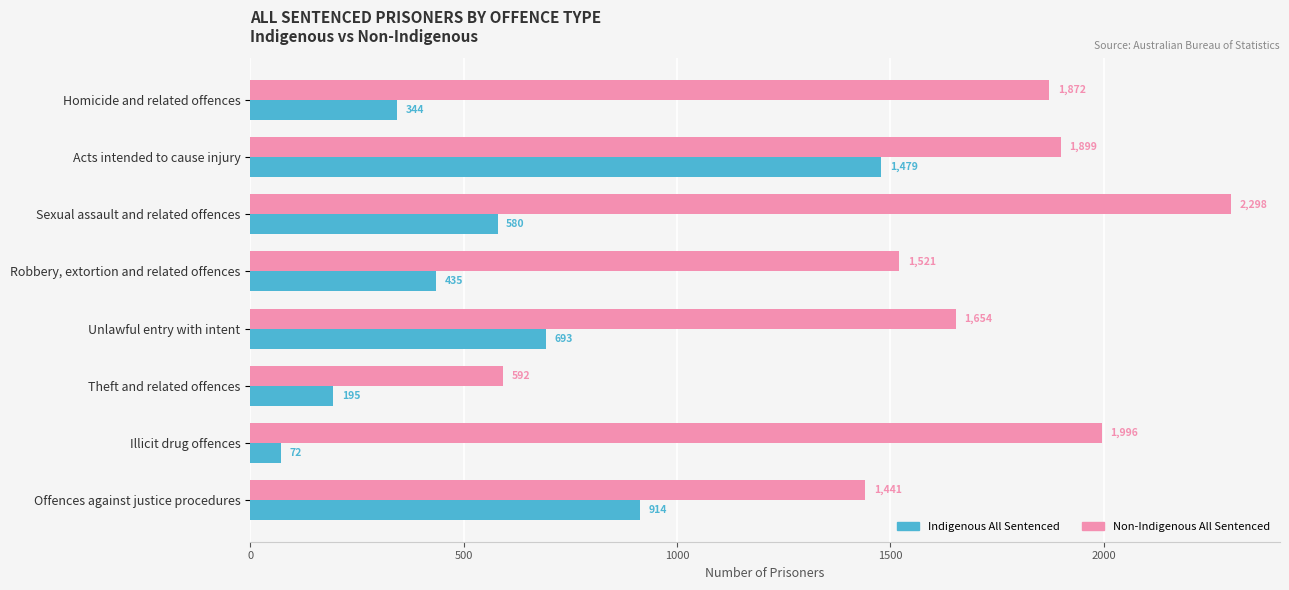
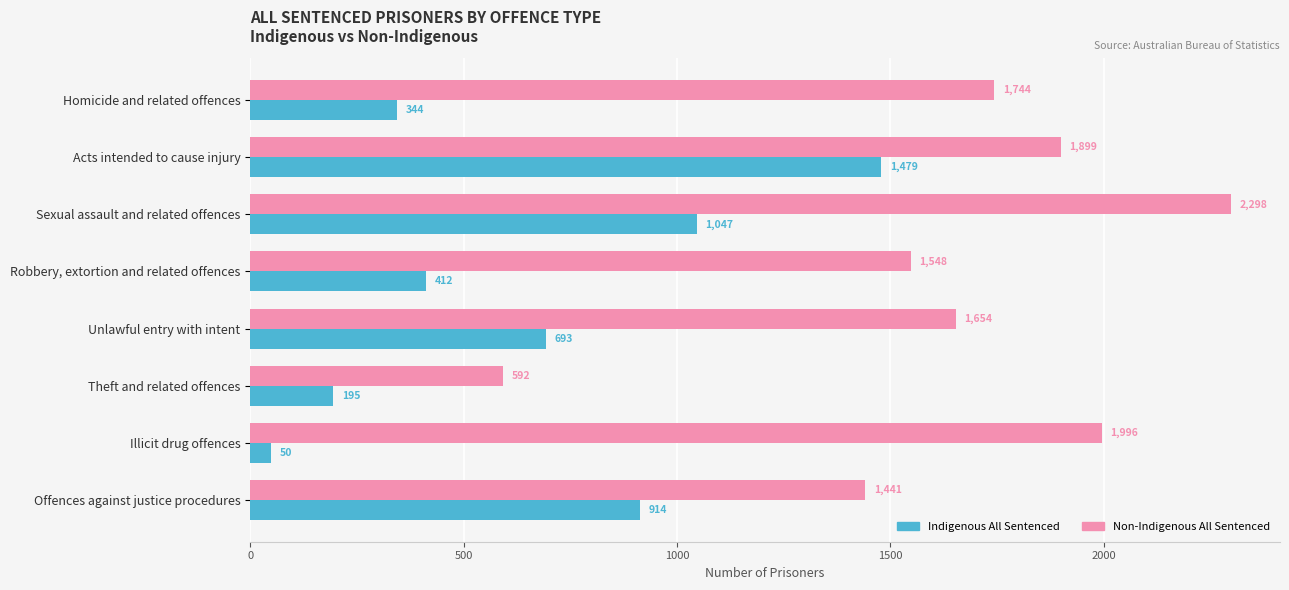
  {
    "Indigenous All Sentenced": {
      "Homicide and related offences": "344",
      "Acts intended to cause injury": "1,479",
-     "Sexual assault and related offences": "580",
-     "Robbery, extortion and related offences": "435",
+     "Sexual assault and related offences": "1,047",
+     "Robbery, extortion and related offences": "412",
      "Unlawful entry with intent": "693",
      "Theft and related offences": "195",
-     "Illicit drug offences": "72",
+     "Illicit drug offences": "50",
      "Offences against justice procedures": "914"
    },
    "Non-Indigenous All Sentenced": {
-     "Homicide and related offences": "1,872",
+     "Homicide and related offences": "1,744",
      "Acts intended to cause injury": "1,899",
      "Sexual assault and related offences": "2,298",
-     "Robbery, extortion and related offences": "1,521",
+     "Robbery, extortion and related offences": "1,548",
      "Unlawful entry with intent": "1,654",
      "Theft and related offences": "592",
      "Illicit drug offences": "1,996",
      "Offences against justice procedures": "1,441"
    }
  }
